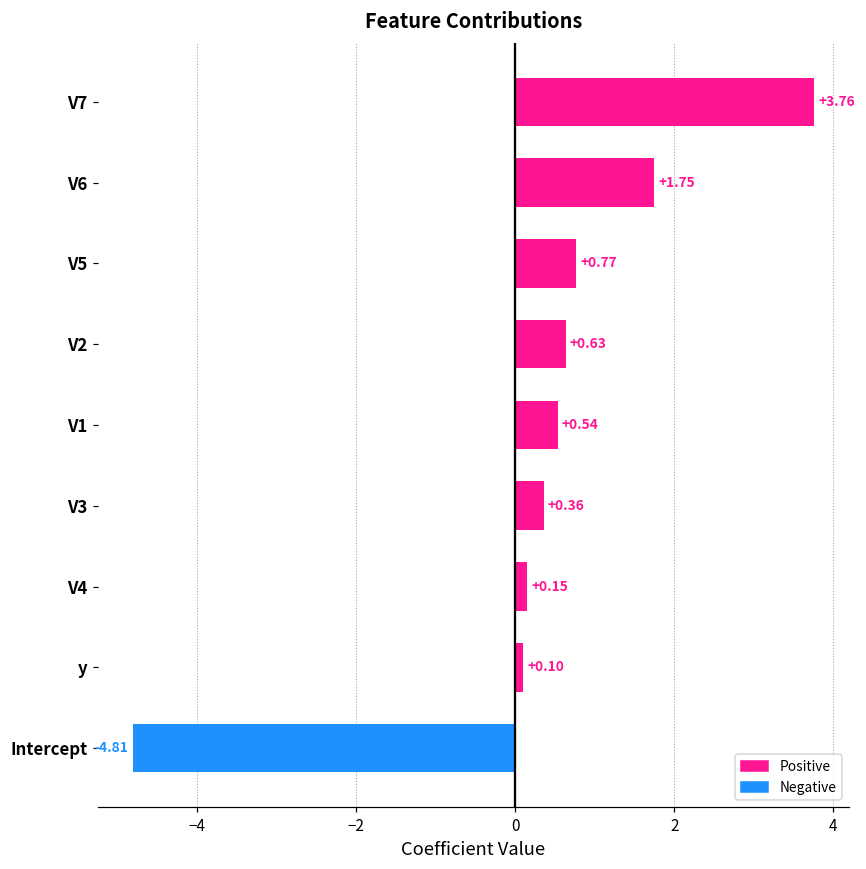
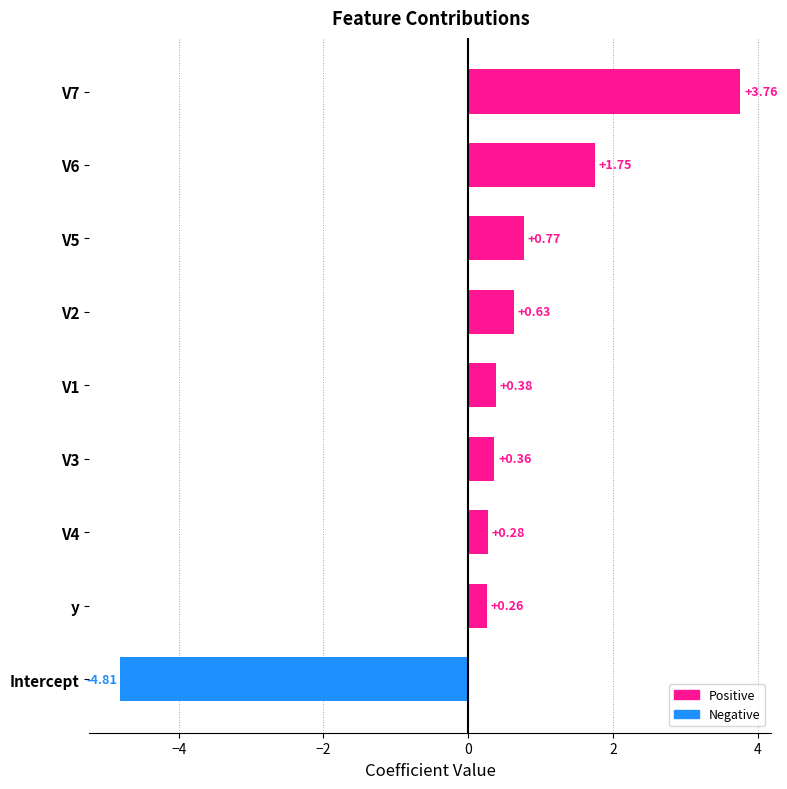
  {
    "V7": "+3.76",
    "V6": "+1.75",
    "V5": "+0.77",
    "V2": "+0.63",
-   "V1": "+0.54",
+   "V1": "+0.38",
    "V3": "+0.36",
-   "V4": "+0.15",
-   "y": "+0.10",
+   "V4": "+0.28",
+   "y": "+0.26",
    "Intercept": "-4.81"
  }
